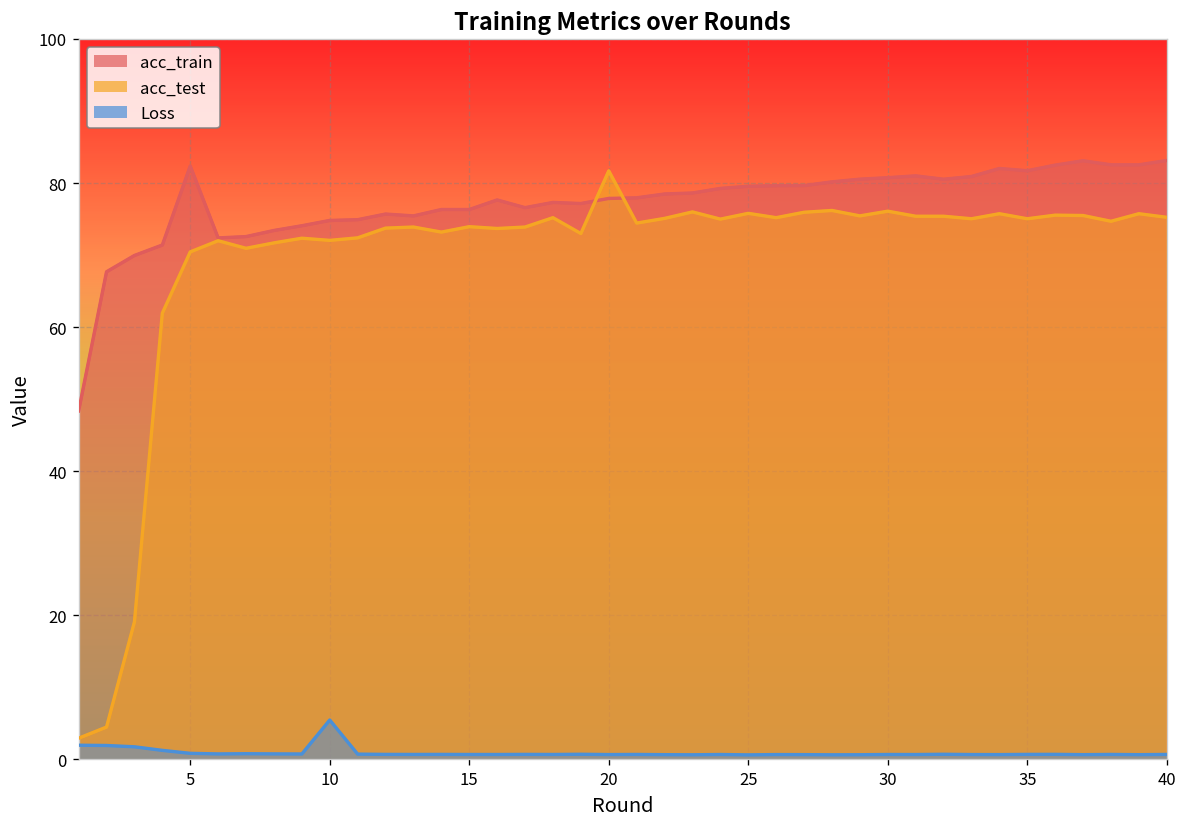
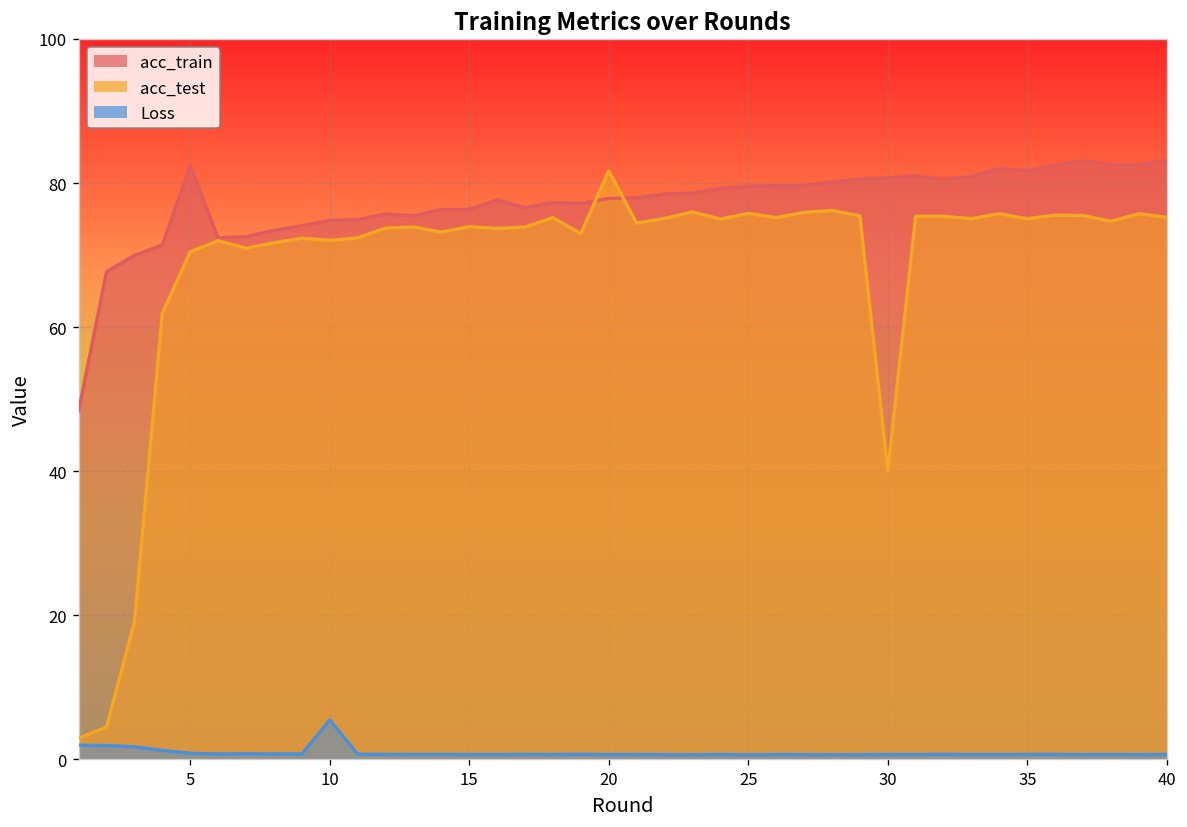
  {
    "acc_train": {
      "5": 82,
      "10": 75,
      "15": 76,
      "20": 78,
      "25": 80,
      "30": 81,
      "35": 82,
      "40": 83
    },
    "acc_test": {
      "5": 70,
      "10": 72,
      "15": 74,
      "20": 82,
      "25": 76,
-     "30": 76,
+     "30": 40,
      "35": 75,
      "40": 75
    },
    "Loss": {
      "5": 1,
      "10": 5,
      "15": 1,
      "20": 1,
      "25": 1,
      "30": 1,
      "35": 1,
      "40": 1
    }
  }
